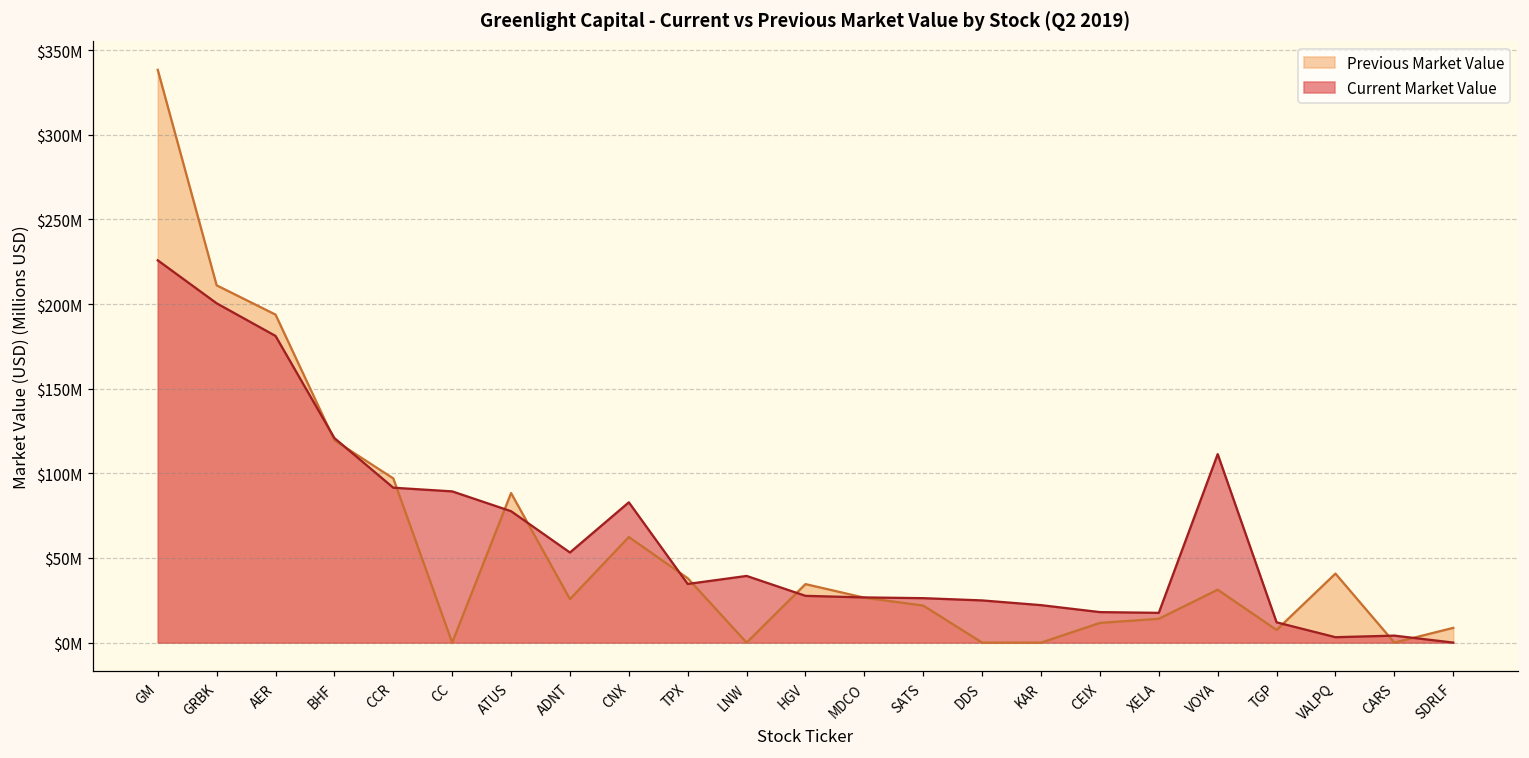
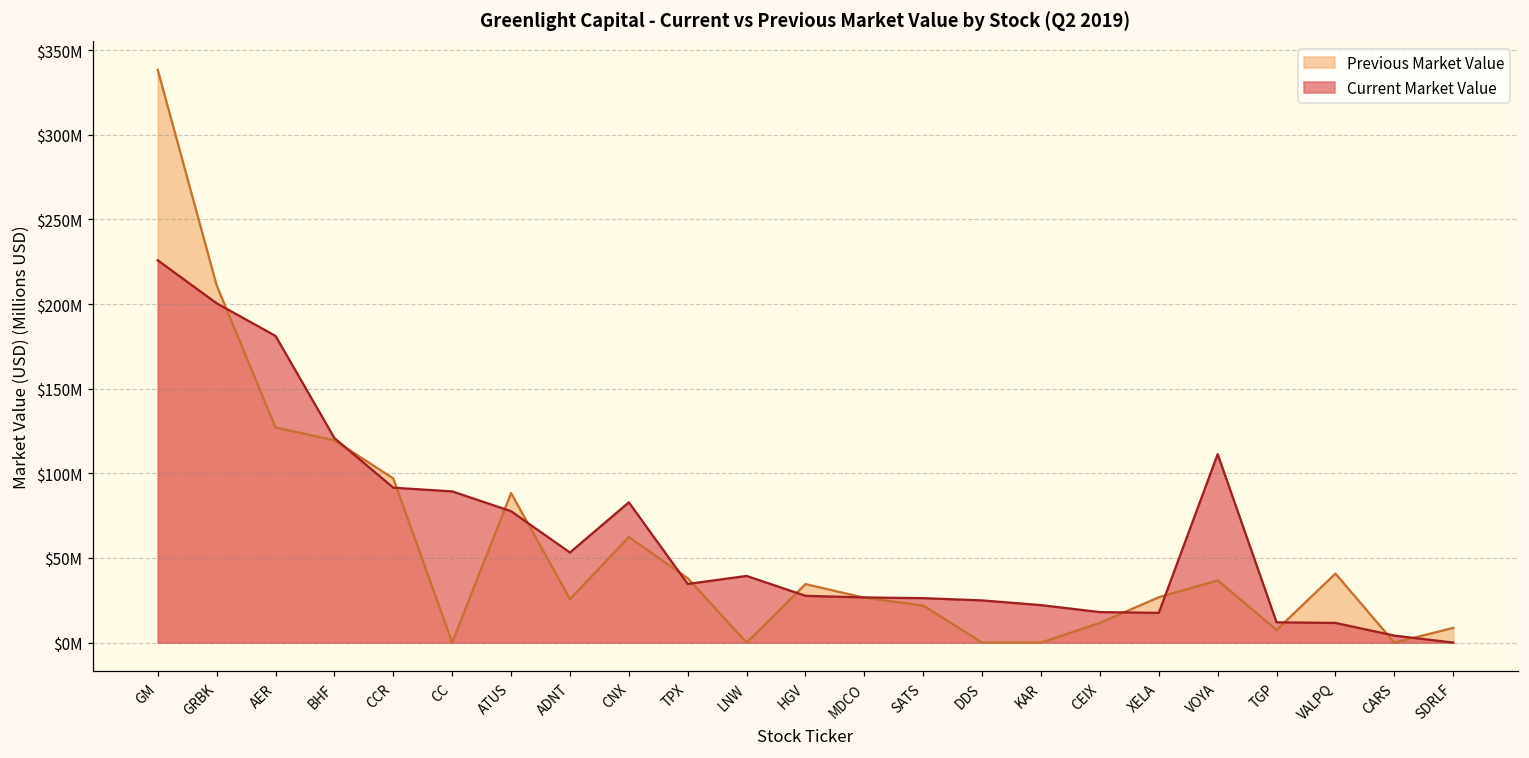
  {
    "Previous Market Value": {
      "GM": "$338000000",
      "GRBK": "$211000000",
-     "AER": "$194000000",
+     "AER": "$127000000",
      "CCR": "$97000000",
      "CC": "$0",
      "ATUS": "$88000000",
      "ADNT": "$26000000",
      "CNX": "$62000000",
      "TPX": "$38000000",
      "LNW": "$0",
      "HGV": "$35000000",
      "SATS": "$22000000",
      "DDS": "$0",
      "KAR": "$0",
      "CEIX": "$12000000",
-     "XELA": "$14000000",
-     "VOYA": "$31000000",
+     "XELA": "$27000000",
+     "VOYA": "$37000000",
      "TGP": "$7000000",
      "VALPQ": "$41000000",
      "CARS": "$0",
      "SDRLF": "$9000000"
    },
    "Current Market Value": {
      "GM": "$226000000",
      "GRBK": "$200000000",
      "AER": "$181000000",
      "CCR": "$91000000",
      "CC": "$89000000",
      "ATUS": "$78000000",
      "ADNT": "$53000000",
      "CNX": "$83000000",
      "TPX": "$35000000",
      "LNW": "$39000000",
      "HGV": "$28000000",
      "SATS": "$26000000",
      "DDS": "$25000000",
      "KAR": "$22000000",
      "CEIX": "$18000000",
      "XELA": "$18000000",
      "VOYA": "$111000000",
      "TGP": "$12000000",
-     "VALPQ": "$3000000",
+     "VALPQ": "$12000000",
      "CARS": "$4000000",
      "SDRLF": "$0"
    }
  }
